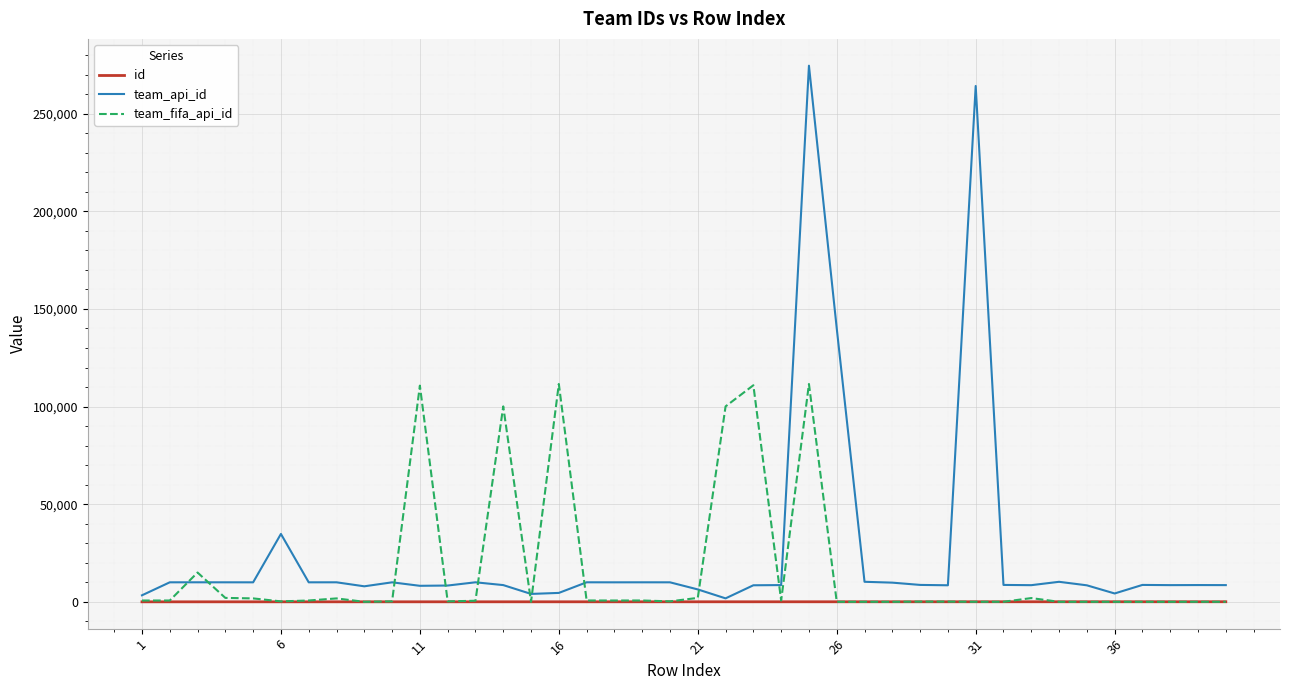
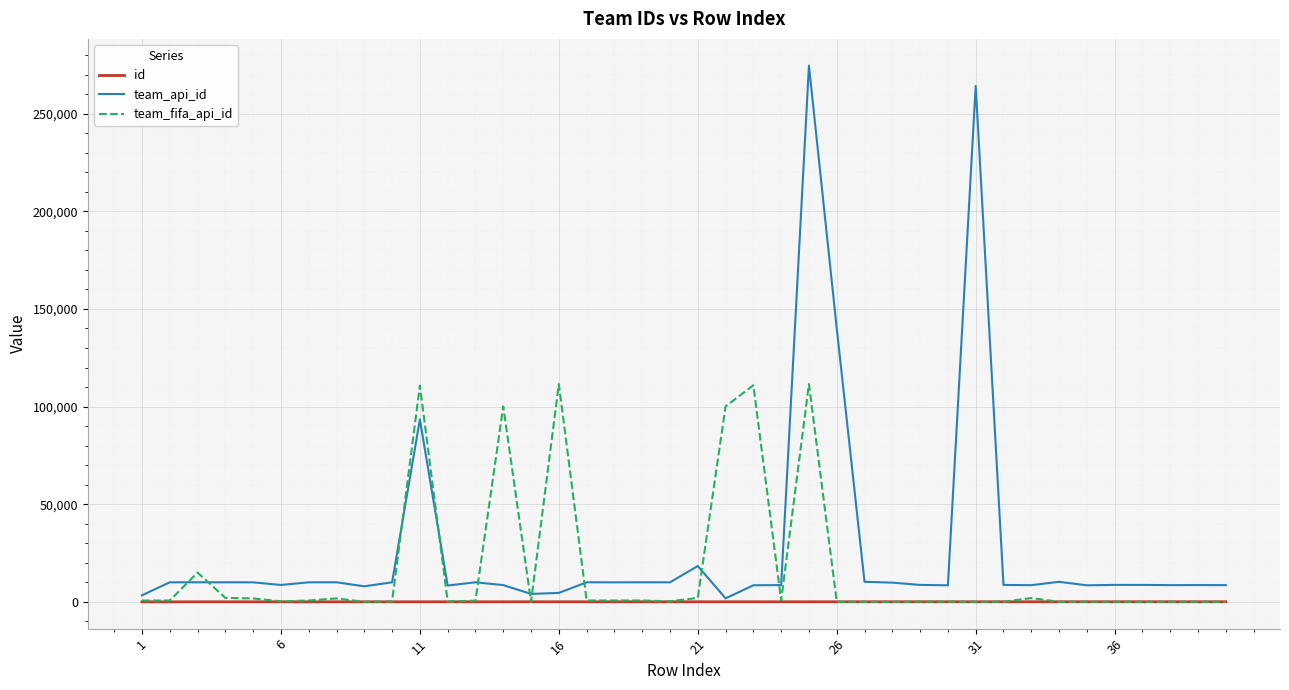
  {
    "id": {
      "11": "0",
      "16": "0",
      "21": "0"
    },
    "team_api_id": {
      "1": "3,000",
-     "6": "35,000",
-     "11": "8,000",
+     "6": "9,000",
+     "11": "93,000",
      "16": "5,000",
-     "21": "6,000",
+     "21": "18,000",
      "26": "140,000",
      "31": "264,000",
-     "36": "4,000"
+     "36": "9,000"
    },
    "team_fifa_api_id": {
      "11": "111,000",
      "16": "112,000",
      "21": "2,000"
    }
  }
